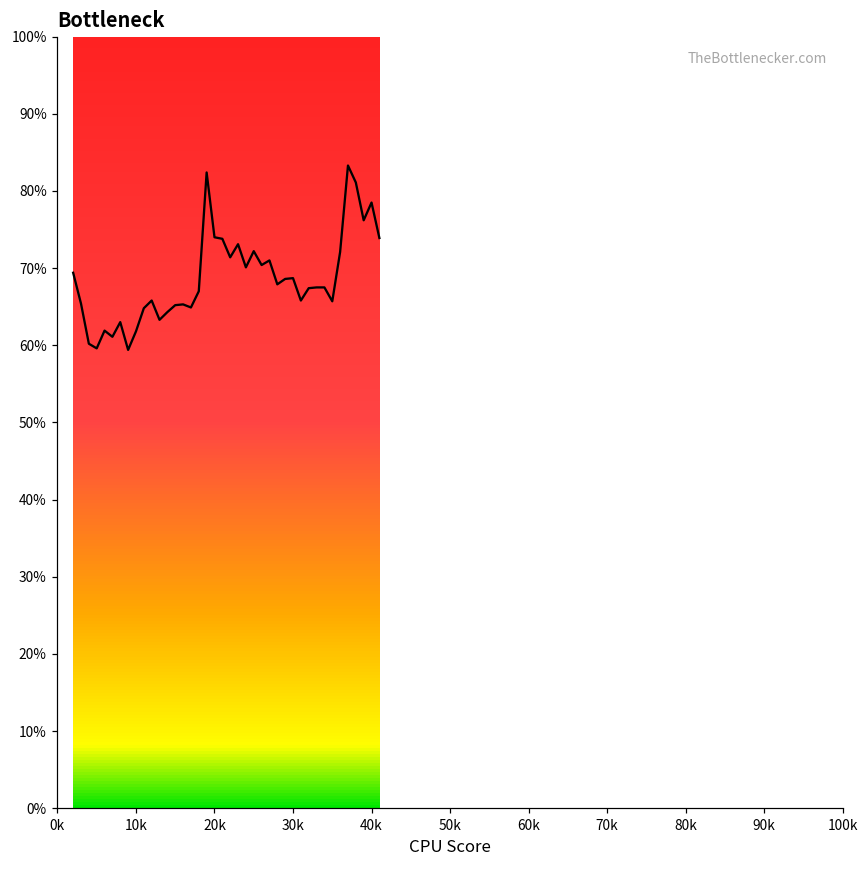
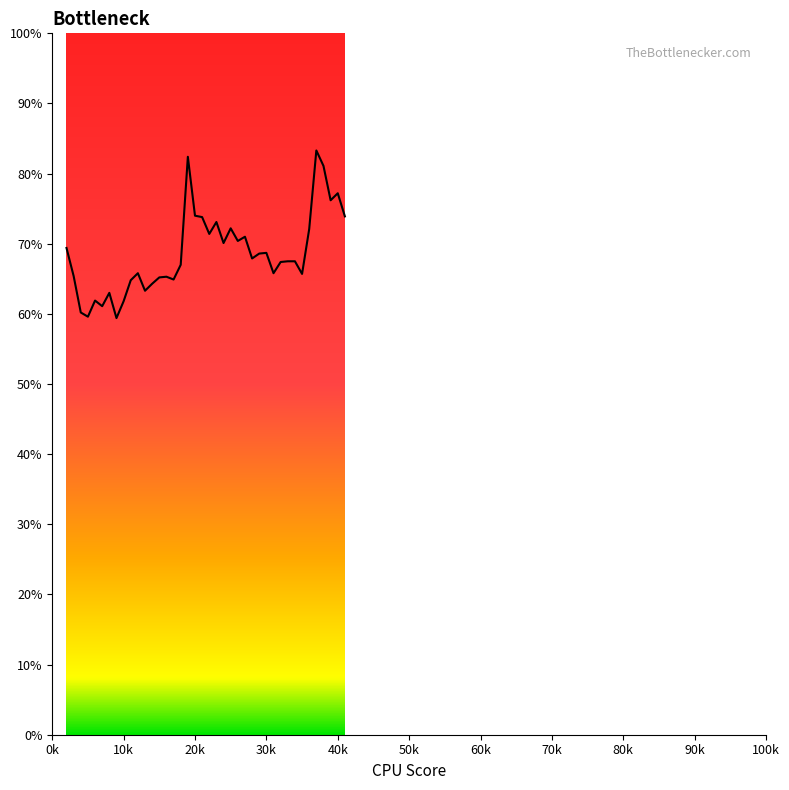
  {
    "10k": "62%",
    "20k": "74%",
    "30k": "69%",
-   "40k": "79%"
+   "40k": "77%"
  }
